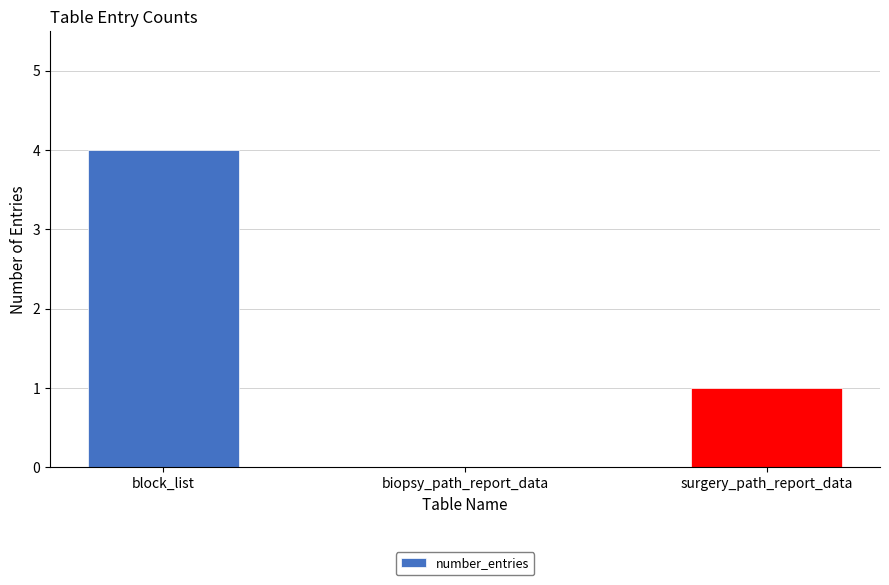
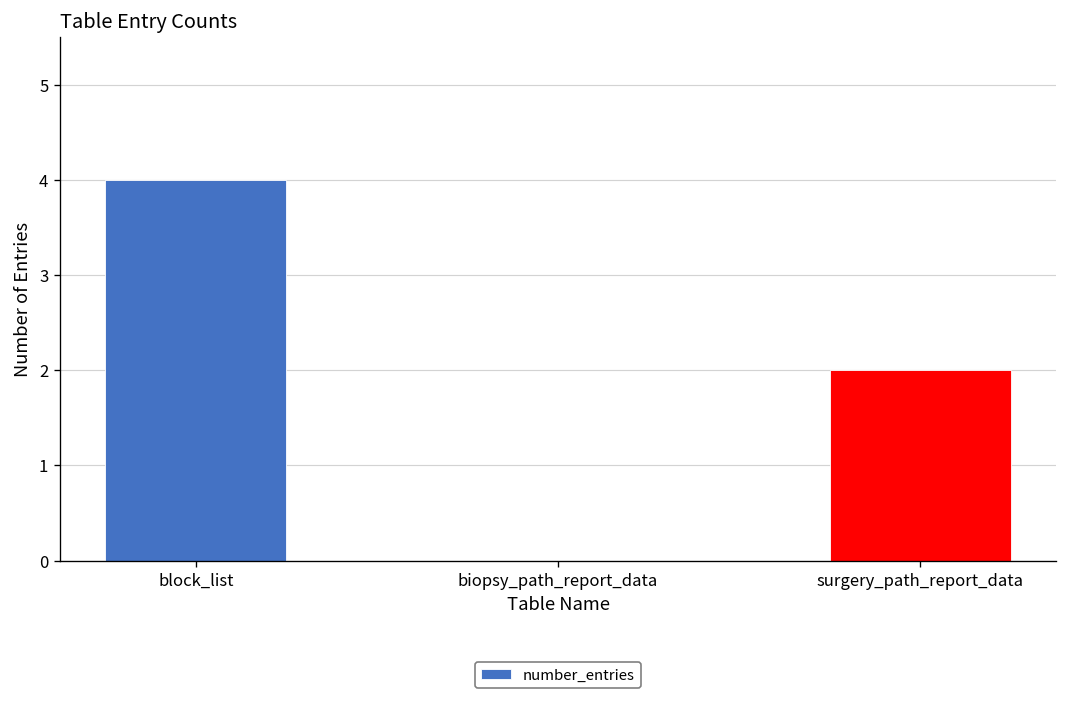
  {
    "block_list": 4,
    "biopsy_path_report_data": 0,
-   "surgery_path_report_data": 1
+   "surgery_path_report_data": 2
  }
